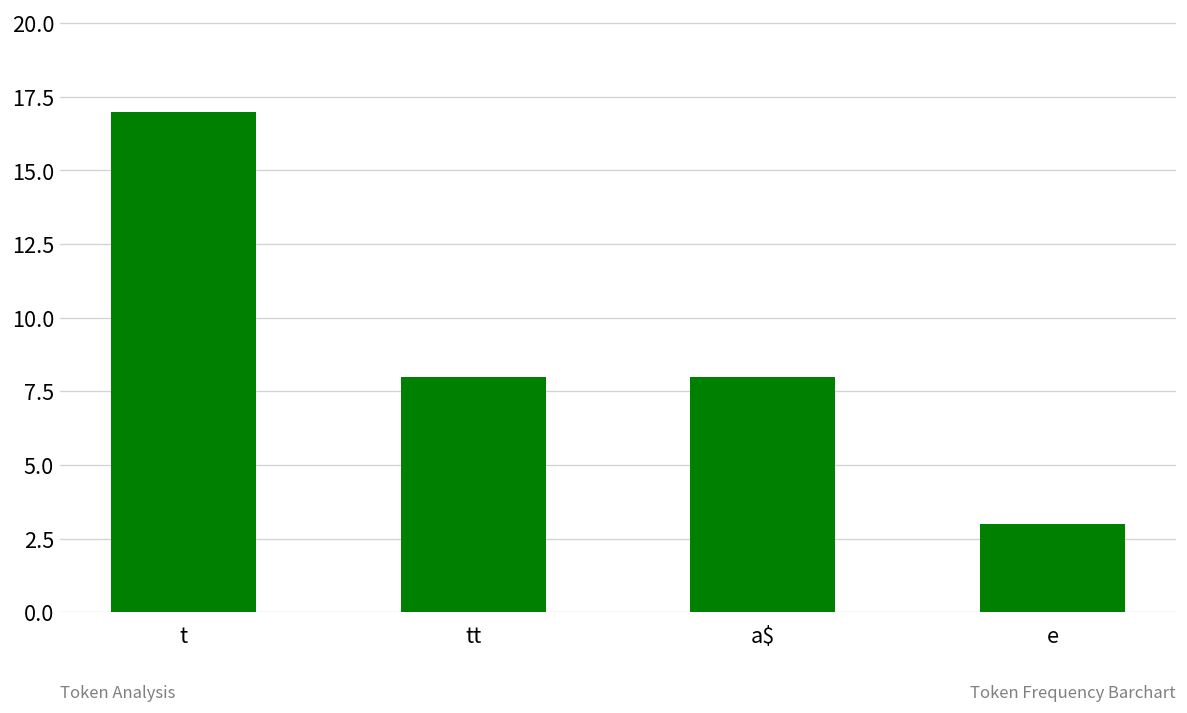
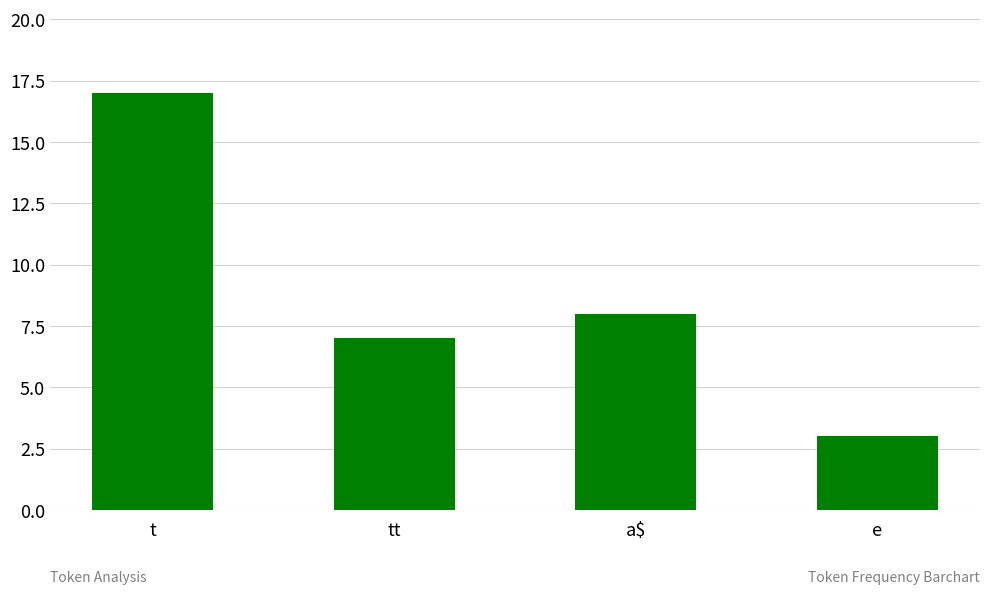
  {
    "t": 17,
-   "tt": 8,
+   "tt": 7,
    "a$": 8,
    "e": 3
  }
